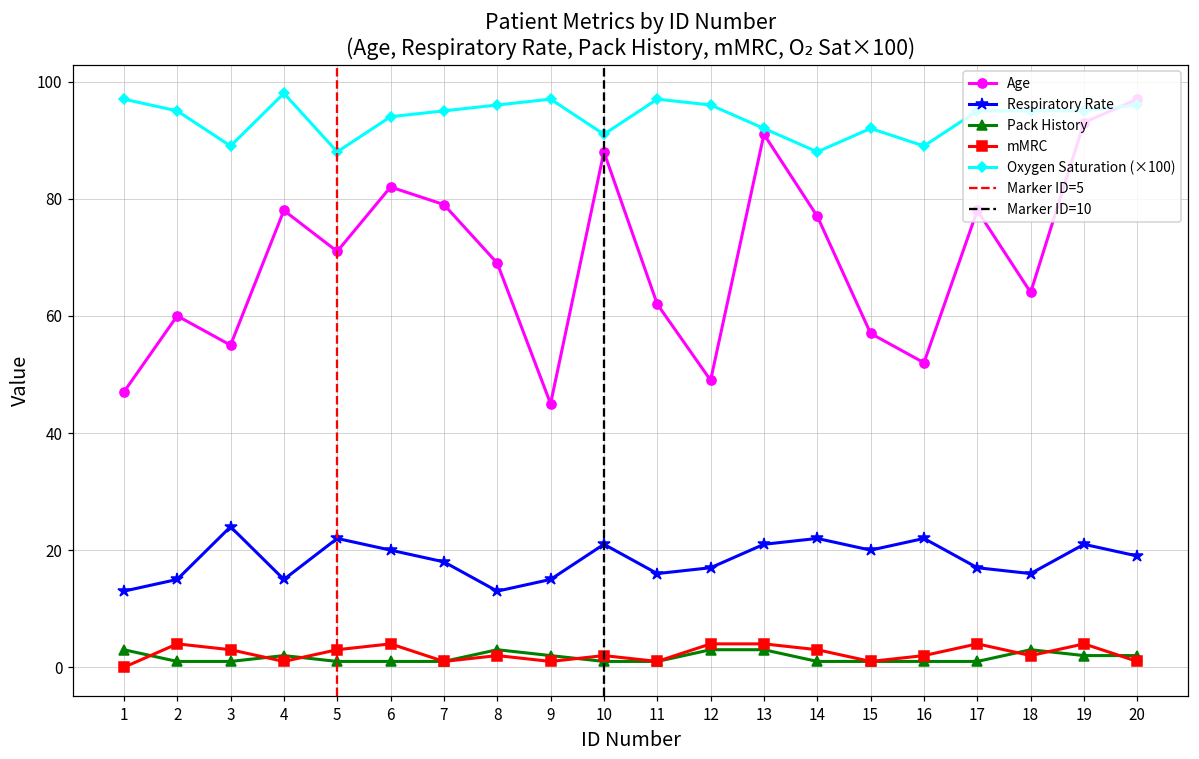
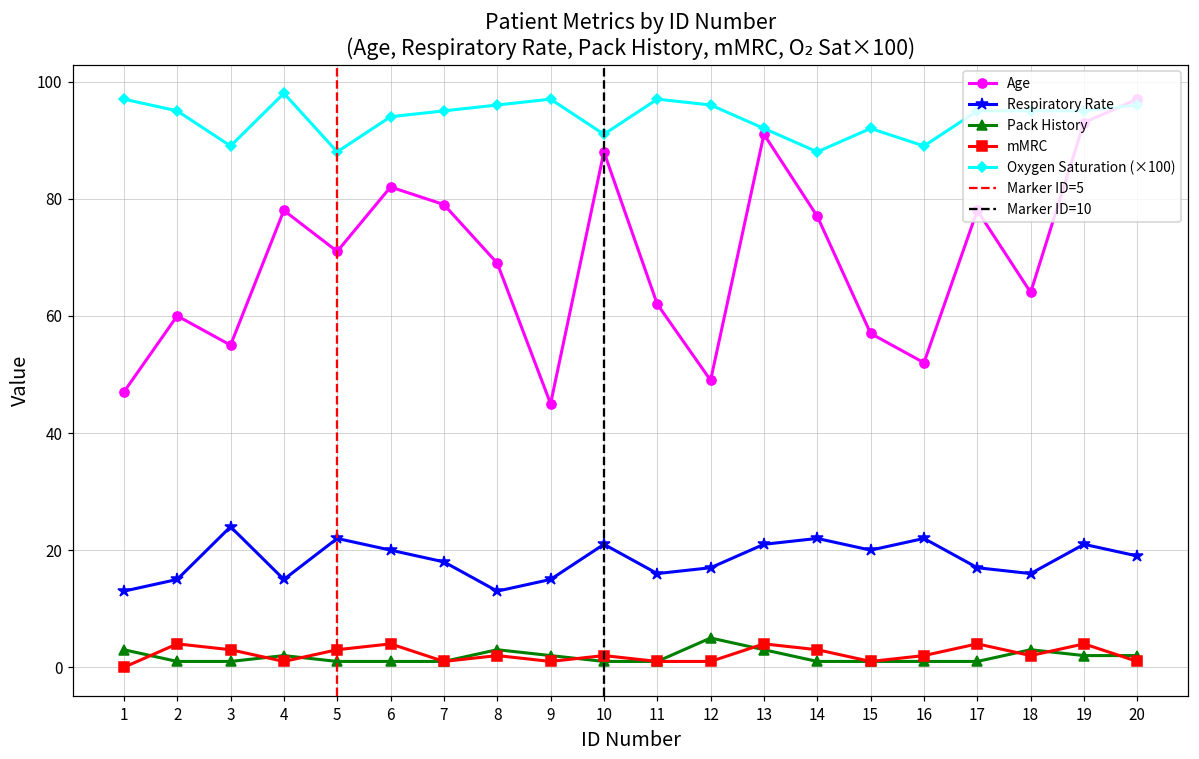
  {
    "Age": {
      "1": 47,
      "2": 60,
      "3": 55,
      "4": 78,
      "5": 71,
      "6": 82,
      "7": 79,
      "8": 69,
      "9": 45,
      "10": 88,
      "11": 62,
      "12": 49,
      "13": 91,
      "14": 77,
      "15": 57,
      "16": 52,
      "18": 64
    },
    "Respiratory Rate": {
      "1": 13,
      "2": 15,
      "3": 24,
      "4": 15,
      "5": 22,
      "6": 20,
      "7": 18,
      "8": 13,
      "9": 15,
      "10": 21,
      "11": 16,
      "12": 17,
      "13": 21,
      "14": 22,
      "15": 20,
      "16": 22,
      "17": 17,
      "18": 16,
      "19": 21,
      "20": 19
    },
    "Pack History": {
      "1": 3,
      "2": 1,
      "3": 1,
      "4": 2,
      "5": 1,
      "6": 1,
      "8": 3,
      "9": 2,
      "10": 1,
-     "12": 3,
+     "12": 5,
      "13": 3,
      "14": 1,
      "16": 1,
      "17": 1,
      "18": 3,
      "19": 2,
      "20": 2
    },
    "mMRC": {
      "1": 0,
      "2": 4,
      "3": 3,
      "4": 1,
      "5": 3,
      "6": 4,
      "8": 2,
      "9": 1,
      "10": 2,
-     "12": 4,
+     "12": 1,
      "13": 4,
      "14": 3,
      "16": 2,
      "17": 4,
      "18": 2,
      "19": 4,
      "20": 1
    },
    "Oxygen Saturation (×100)": {
      "1": 97,
      "2": 95,
      "3": 89,
      "4": 98,
      "5": 88,
      "6": 94,
      "7": 95,
      "8": 96,
      "9": 97,
      "10": 91,
      "11": 97,
      "12": 96,
      "13": 92,
      "14": 88,
      "15": 92,
      "16": 89
    }
  }
